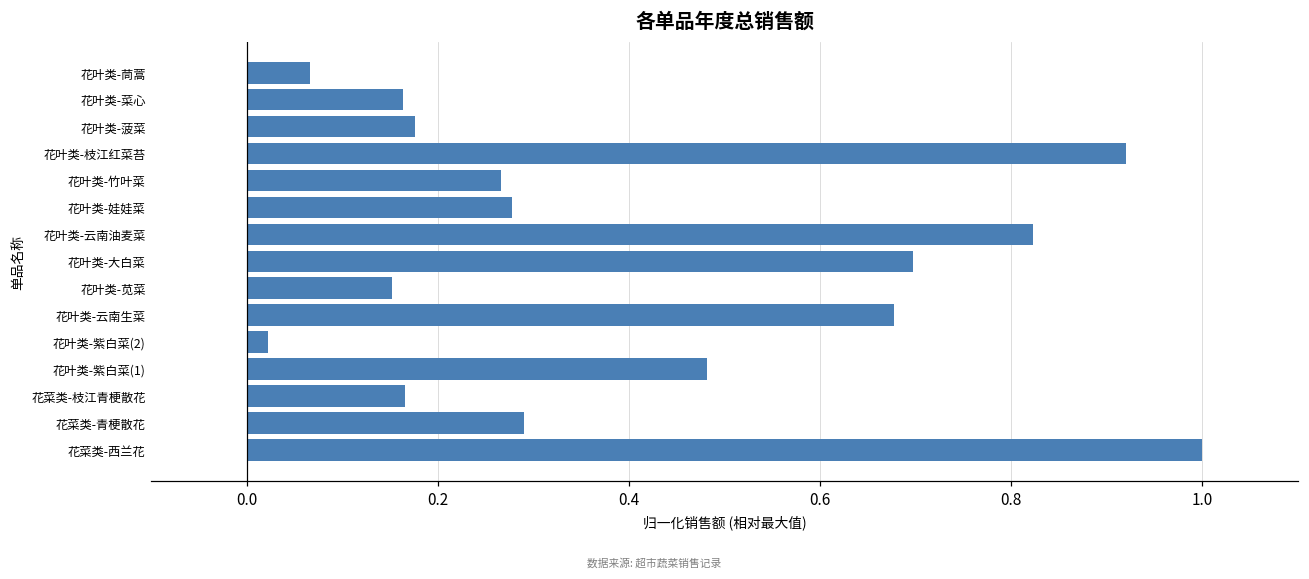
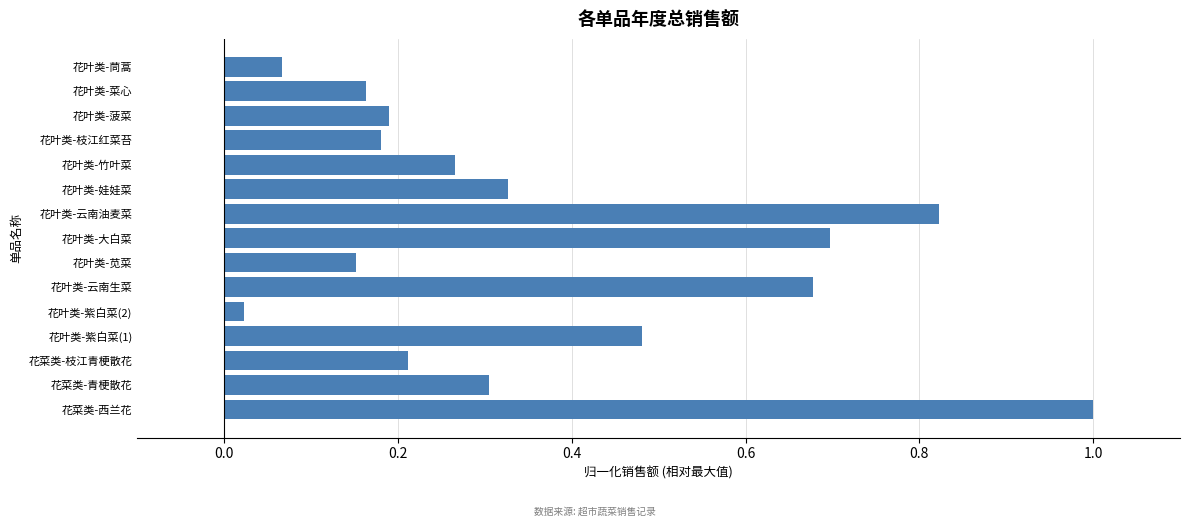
  {
    "花叶类-茼蒿": 0.07,
    "花叶类-菜心": 0.16,
-   "花叶类-菠菜": 0.18,
-   "花叶类-枝江红菜苔": 0.92,
+   "花叶类-菠菜": 0.19,
+   "花叶类-枝江红菜苔": 0.18,
    "花叶类-竹叶菜": 0.27,
-   "花叶类-娃娃菜": 0.28,
+   "花叶类-娃娃菜": 0.33,
    "花叶类-云南油麦菜": 0.82,
    "花叶类-大白菜": 0.70,
    "花叶类-苋菜": 0.15,
    "花叶类-云南生菜": 0.68,
    "花叶类-紫白菜(2)": 0.02,
    "花叶类-紫白菜(1)": 0.48,
-   "花菜类-枝江青梗散花": 0.17,
-   "花菜类-青梗散花": 0.29,
+   "花菜类-枝江青梗散花": 0.21,
+   "花菜类-青梗散花": 0.30,
    "花菜类-西兰花": 1.00
  }
